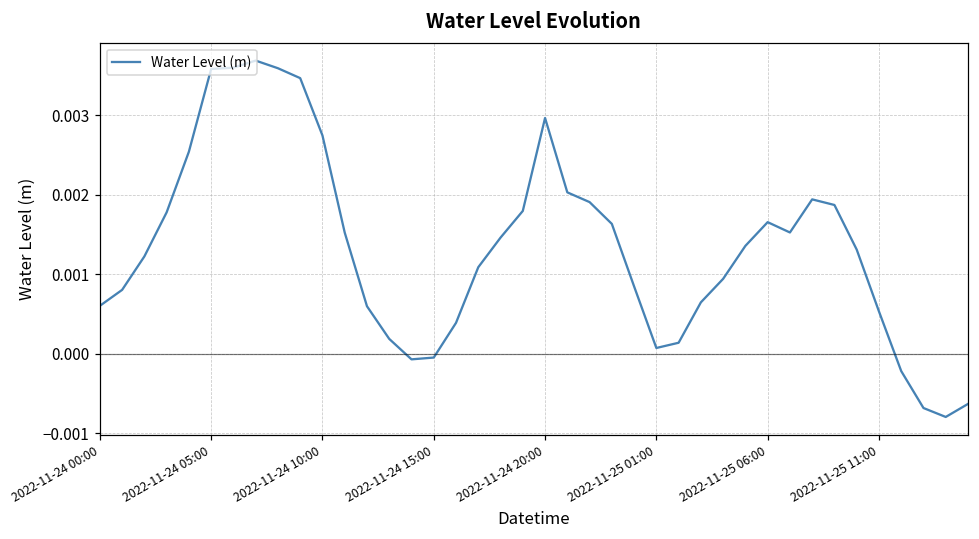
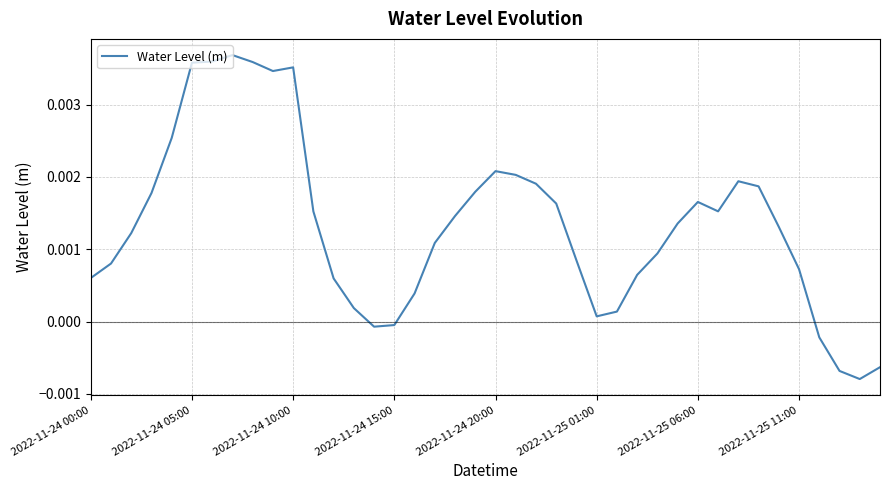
  {
    "2022-11-24 00:00": 0.0006,
-   "2022-11-24 10:00": 0.0027,
+   "2022-11-24 10:00": 0.0035,
    "2022-11-24 15:00": 0.0000,
-   "2022-11-24 20:00": 0.0030,
+   "2022-11-24 20:00": 0.0021,
    "2022-11-25 01:00": 0.0001,
    "2022-11-25 06:00": 0.0017,
-   "2022-11-25 11:00": 0.0005
+   "2022-11-25 11:00": 0.0007
  }
